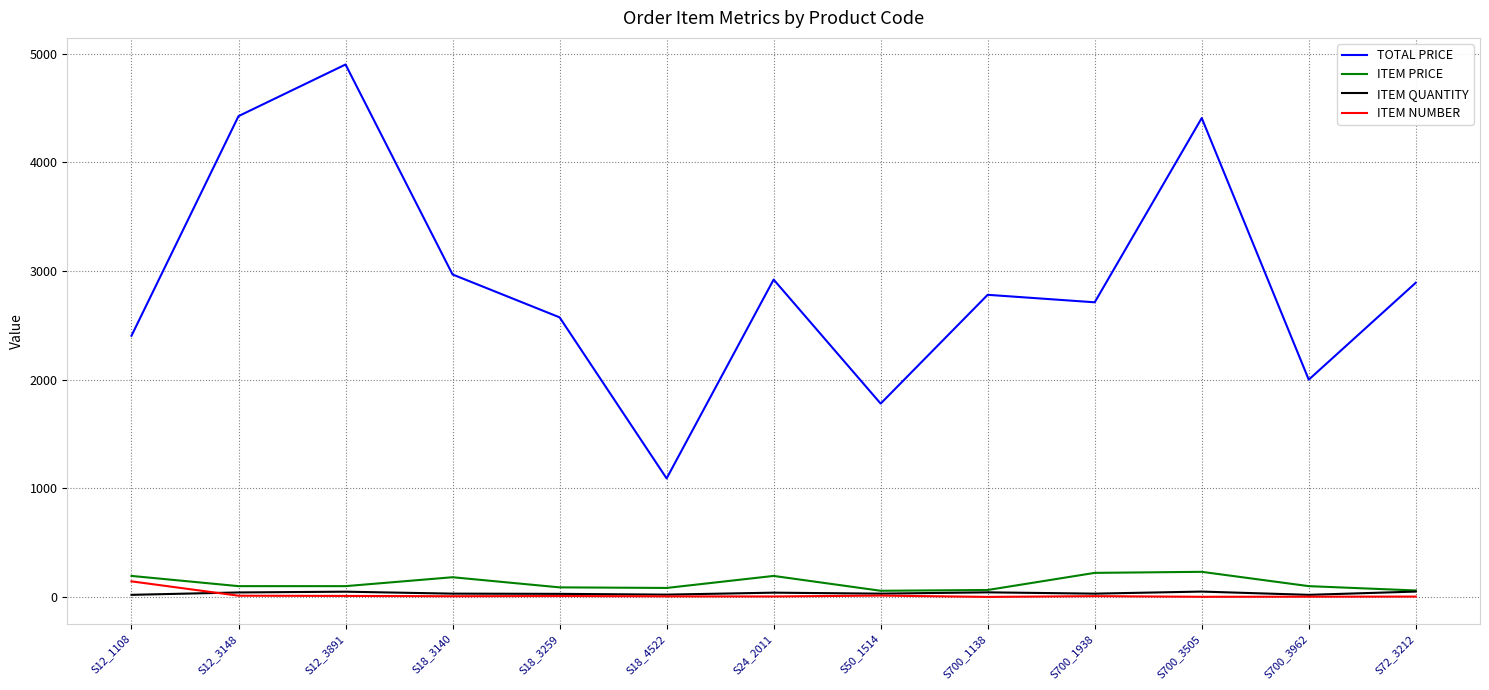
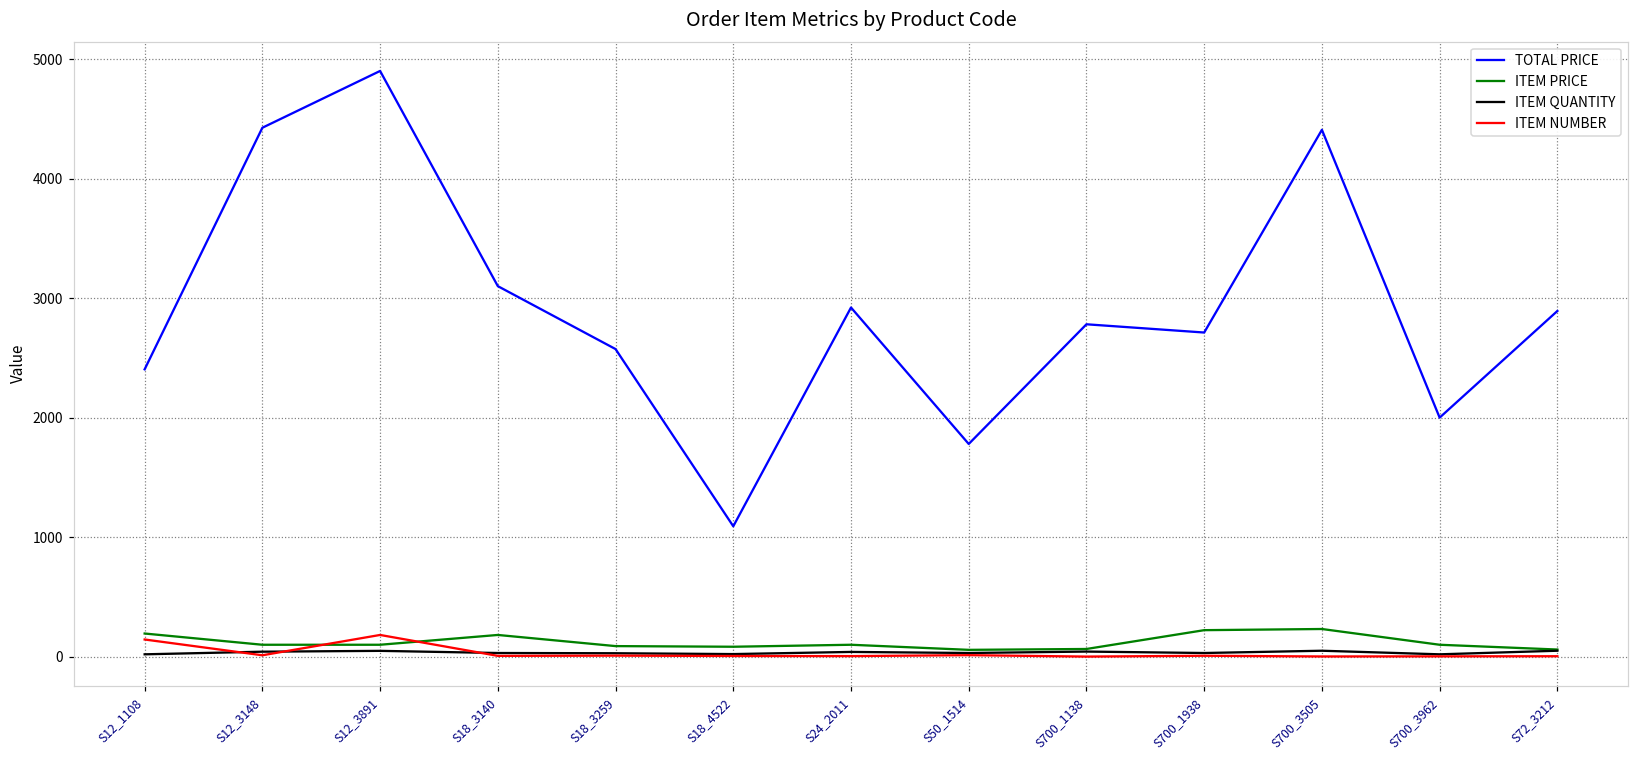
  {
    "TOTAL PRICE": {
      "S12_1108": 2400,
      "S12_3148": 4430,
      "S12_3891": 4900,
-     "S18_3140": 2970,
+     "S18_3140": 3100,
      "S18_3259": 2570,
      "S18_4522": 1090,
      "S24_2011": 2920,
      "S50_1514": 1780,
      "S700_1138": 2780,
      "S700_1938": 2710,
      "S700_3505": 4410,
      "S700_3962": 2000,
      "S72_3212": 2890
    },
    "ITEM PRICE": {
      "S12_1108": 190,
      "S12_3148": 100,
      "S12_3891": 100,
      "S18_3140": 180,
      "S18_3259": 90,
      "S18_4522": 80,
-     "S24_2011": 190,
+     "S24_2011": 100,
      "S50_1514": 60,
      "S700_1938": 220,
      "S700_3505": 230,
      "S700_3962": 100
    },
    "ITEM QUANTITY": {
      "S12_1108": 20,
      "S12_3148": 40,
      "S12_3891": 50,
      "S18_3140": 30,
      "S24_2011": 40,
      "S700_3505": 50
    },
    "ITEM NUMBER": {
      "S12_1108": 140,
      "S12_3148": 10,
-     "S12_3891": 10,
+     "S12_3891": 180,
      "S18_3140": 10,
      "S24_2011": 10,
      "S700_1138": 0,
      "S700_3505": 0,
      "S72_3212": 0
    }
  }
